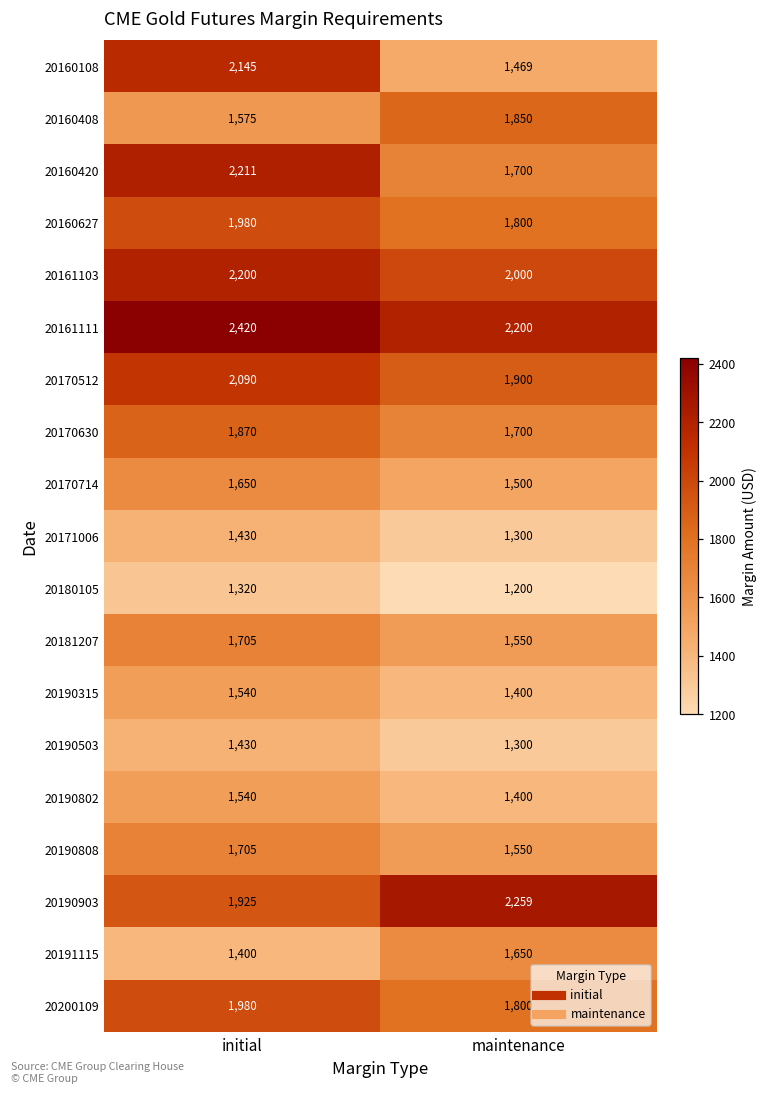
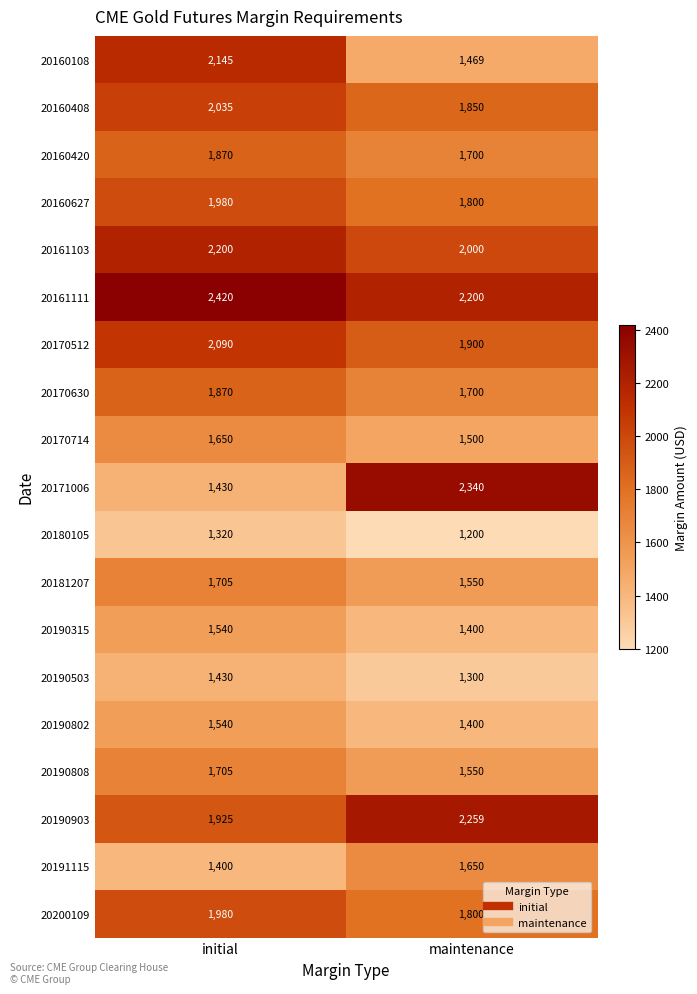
  {
    "20160108": {
      "initial": "2,145",
      "maintenance": "1,469"
    },
    "20160408": {
-     "initial": "1,575",
+     "initial": "2,035",
      "maintenance": "1,850"
    },
    "20160420": {
-     "initial": "2,211",
+     "initial": "1,870",
      "maintenance": "1,700"
    },
    "20160627": {
      "initial": "1,980",
      "maintenance": "1,800"
    },
    "20161103": {
      "initial": "2,200",
      "maintenance": "2,000"
    },
    "20161111": {
      "initial": "2,420",
      "maintenance": "2,200"
    },
    "20170512": {
      "initial": "2,090",
      "maintenance": "1,900"
    },
    "20170630": {
      "initial": "1,870",
      "maintenance": "1,700"
    },
    "20170714": {
      "initial": "1,650",
      "maintenance": "1,500"
    },
    "20171006": {
      "initial": "1,430",
-     "maintenance": "1,300"
+     "maintenance": "2,340"
    },
    "20180105": {
      "initial": "1,320",
      "maintenance": "1,200"
    },
    "20181207": {
      "initial": "1,705",
      "maintenance": "1,550"
    },
    "20190315": {
      "initial": "1,540",
      "maintenance": "1,400"
    },
    "20190503": {
      "initial": "1,430",
      "maintenance": "1,300"
    },
    "20190802": {
      "initial": "1,540",
      "maintenance": "1,400"
    },
    "20190808": {
      "initial": "1,705",
      "maintenance": "1,550"
    },
    "20190903": {
      "initial": "1,925",
      "maintenance": "2,259"
    },
    "20191115": {
      "initial": "1,400",
      "maintenance": "1,650"
    },
    "20200109": {
      "initial": "1,980"
    }
  }
